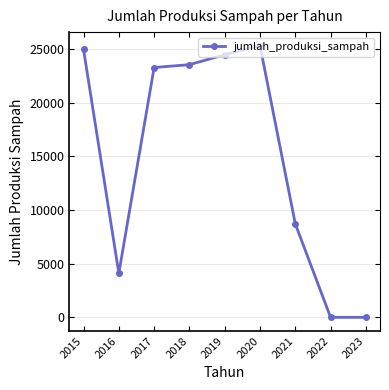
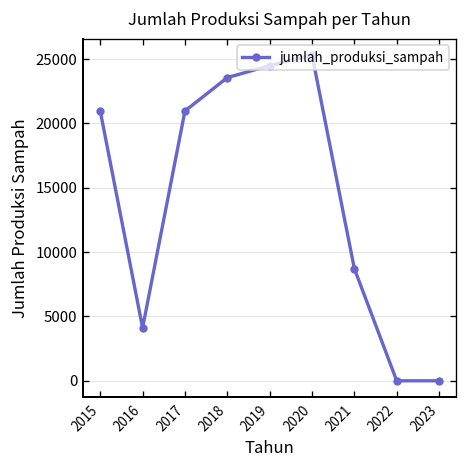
  {
-   "2015": 25000,
+   "2015": 21000,
    "2016": 4100,
-   "2017": 23300,
+   "2017": 21000,
    "2018": 23600,
    "2021": 8700,
    "2022": 0,
    "2023": 0
  }
